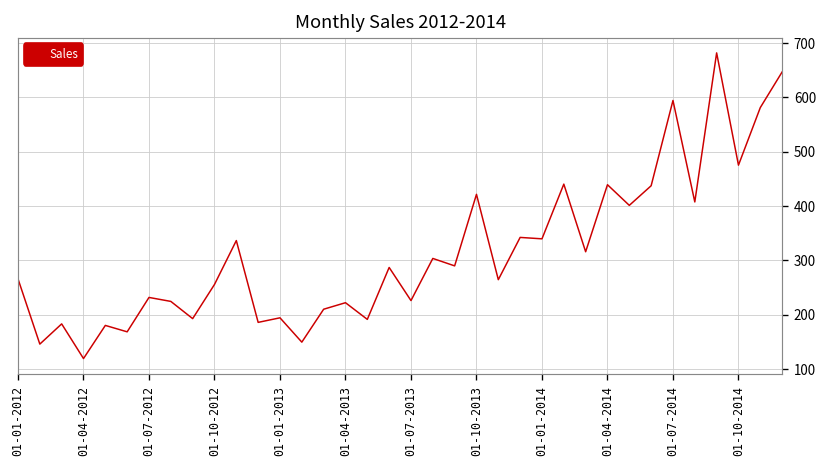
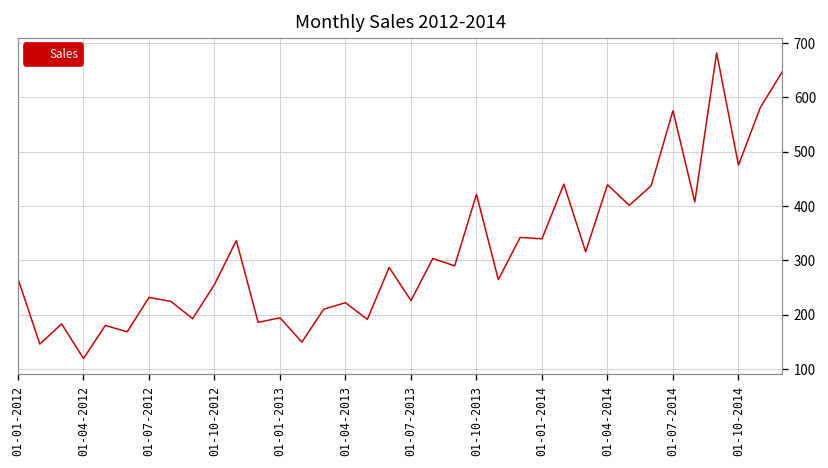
  {
    "01-01-2012": 270,
    "01-04-2012": 120,
    "01-07-2012": 230,
    "01-10-2012": 260,
    "01-01-2013": 190,
    "01-04-2013": 220,
    "01-07-2013": 230,
    "01-10-2013": 420,
    "01-01-2014": 340,
    "01-04-2014": 440,
-   "01-07-2014": 590,
+   "01-07-2014": 580,
    "01-10-2014": 480
  }
